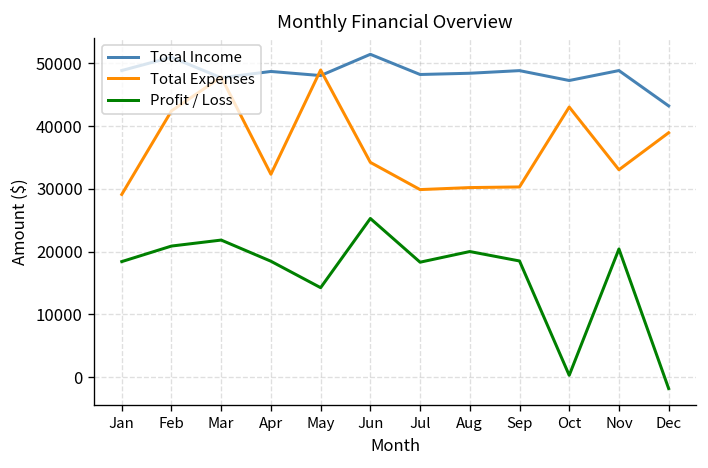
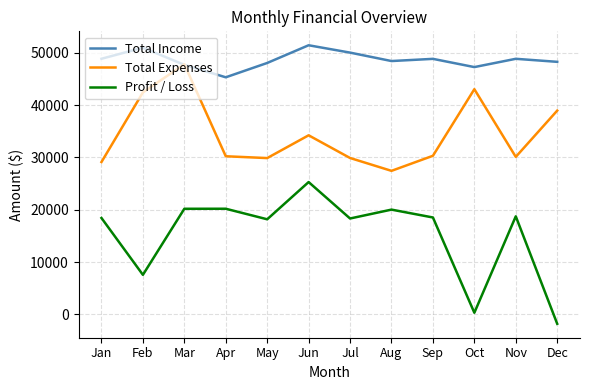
  {
    "Total Income": {
-     "Apr": 49000,
+     "Apr": 45000,
      "May": 48000,
      "Jun": 51000,
-     "Jul": 48000,
+     "Jul": 50000,
      "Aug": 48000,
      "Sep": 49000,
      "Oct": 47000,
      "Nov": 49000,
-     "Dec": 43000
+     "Dec": 48000
    },
    "Total Expenses": {
      "Jan": 29000,
-     "Apr": 32000,
-     "May": 49000,
+     "Apr": 30000,
+     "May": 30000,
      "Jun": 34000,
      "Jul": 30000,
-     "Aug": 30000,
+     "Aug": 27000,
      "Sep": 30000,
      "Oct": 43000,
-     "Nov": 33000,
+     "Nov": 30000,
      "Dec": 39000
    },
    "Profit / Loss": {
      "Jan": 18000,
-     "Feb": 21000,
-     "Mar": 22000,
-     "Apr": 18000,
-     "May": 14000,
+     "Feb": 8000,
+     "Mar": 20000,
+     "Apr": 20000,
+     "May": 18000,
      "Jun": 25000,
      "Jul": 18000,
      "Aug": 20000,
      "Sep": 19000,
      "Oct": 0,
-     "Nov": 20000,
+     "Nov": 19000,
      "Dec": -2000
    }
  }
